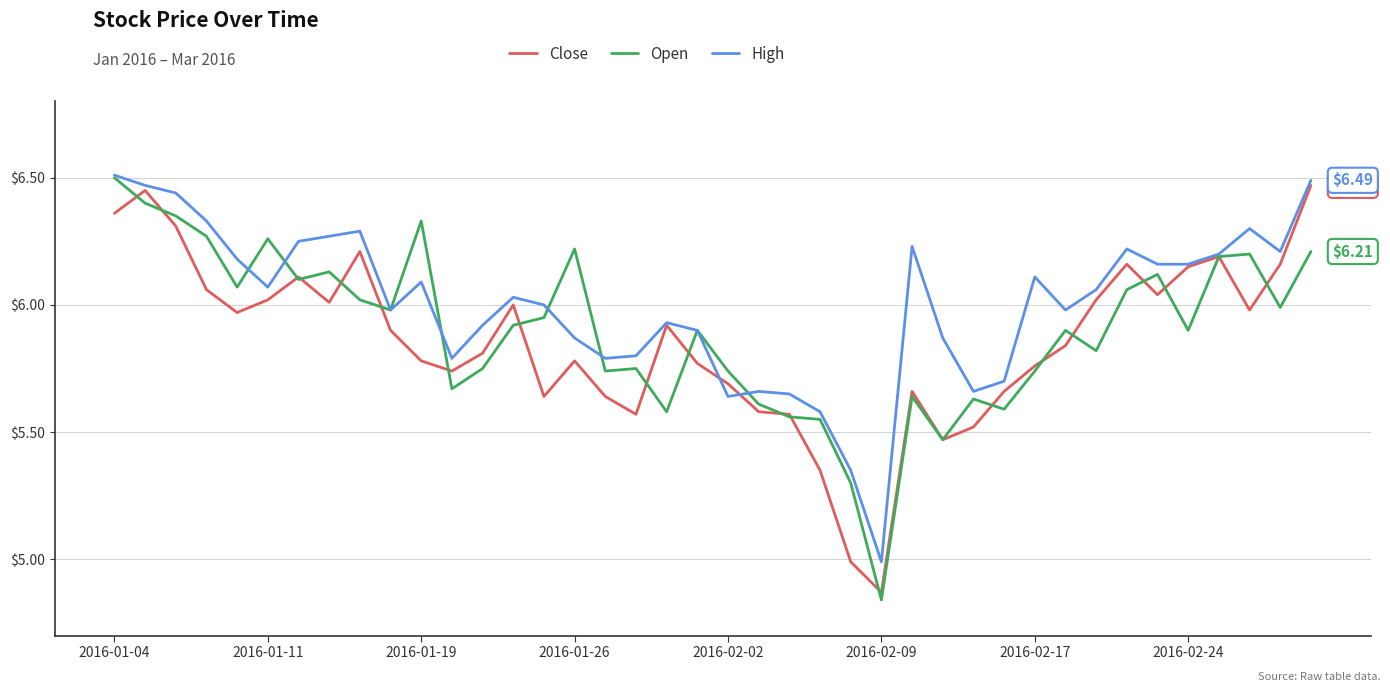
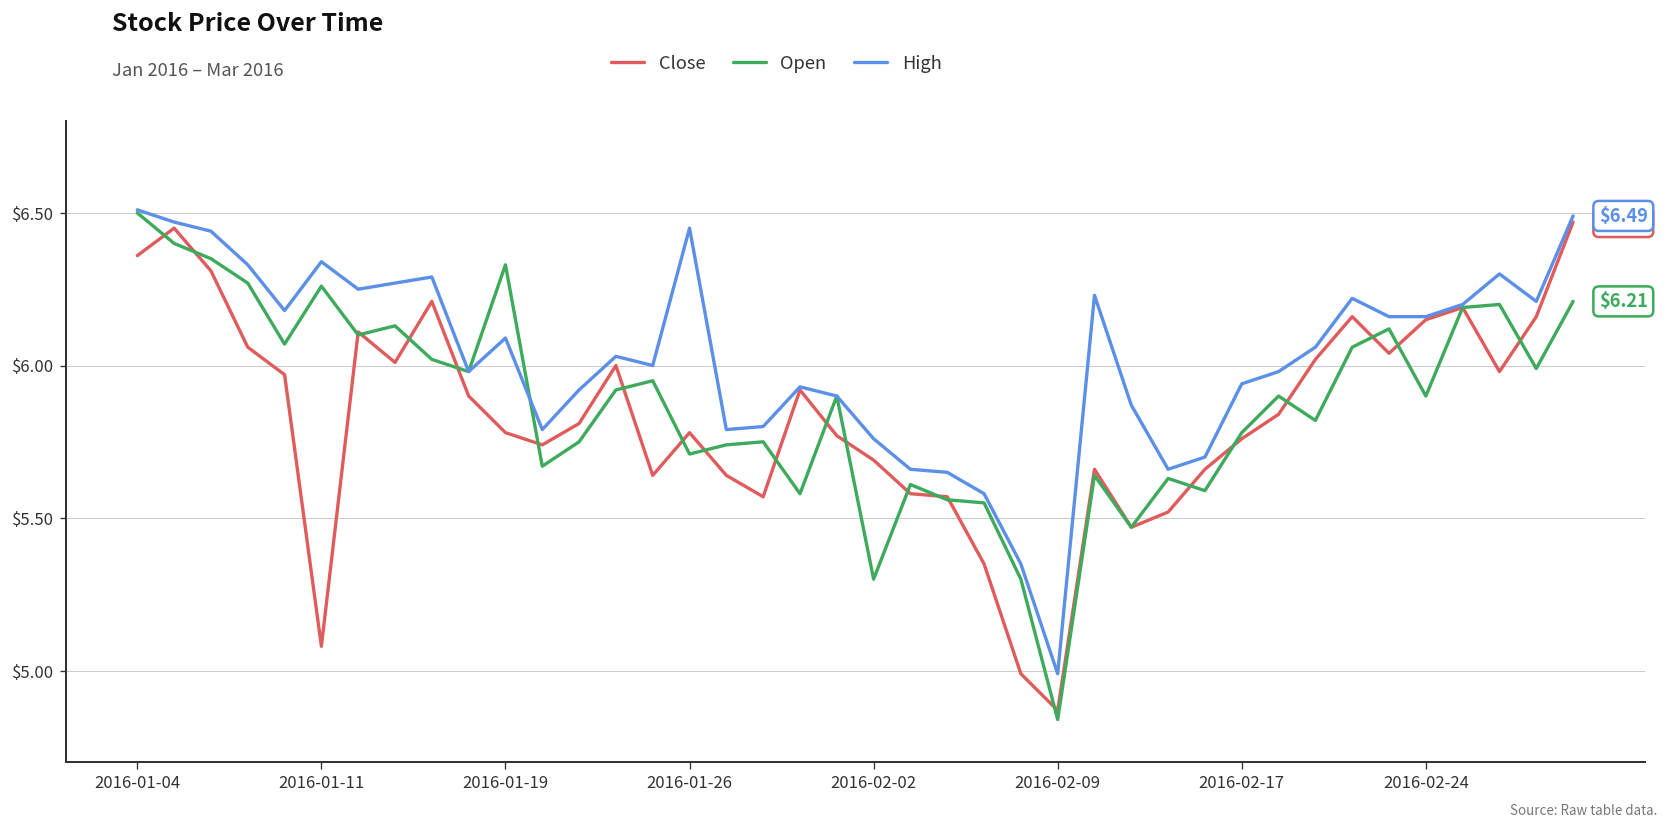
  {
    "Close": {
      "2016-01-04": "$6.36",
-     "2016-01-11": "$6.02",
+     "2016-01-11": "$5.08",
      "2016-01-19": "$5.78",
      "2016-01-26": "$5.78",
      "2016-02-02": "$5.69",
      "2016-02-09": "$4.87",
      "2016-02-17": "$5.76",
      "2016-02-24": "$6.15"
    },
    "Open": {
      "2016-01-11": "$6.26",
      "2016-01-19": "$6.33",
-     "2016-01-26": "$6.22",
-     "2016-02-02": "$5.74",
+     "2016-01-26": "$5.71",
+     "2016-02-02": "$5.30",
      "2016-02-09": "$4.84",
-     "2016-02-17": "$5.74",
+     "2016-02-17": "$5.78",
      "2016-02-24": "$5.90"
    },
    "High": {
-     "2016-01-11": "$6.07",
+     "2016-01-11": "$6.34",
      "2016-01-19": "$6.09",
-     "2016-01-26": "$5.87",
-     "2016-02-02": "$5.64",
+     "2016-01-26": "$6.45",
+     "2016-02-02": "$5.76",
      "2016-02-09": "$4.99",
-     "2016-02-17": "$6.11",
+     "2016-02-17": "$5.94",
      "2016-02-24": "$6.16"
    }
  }
